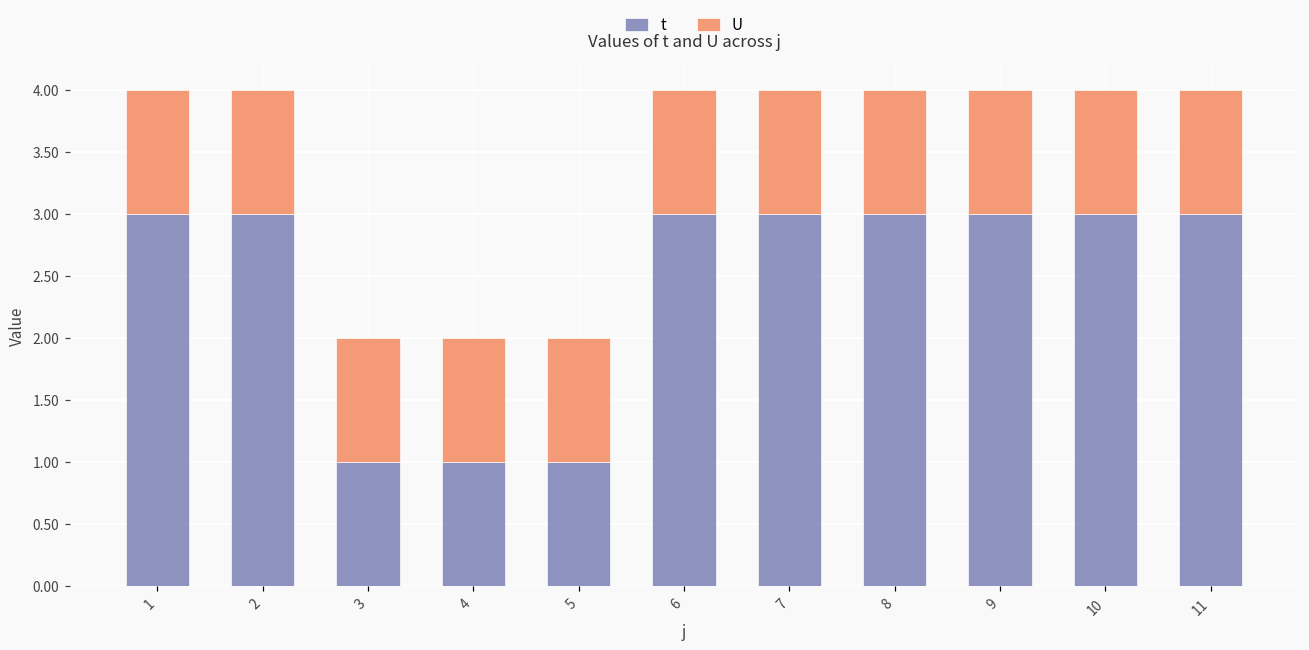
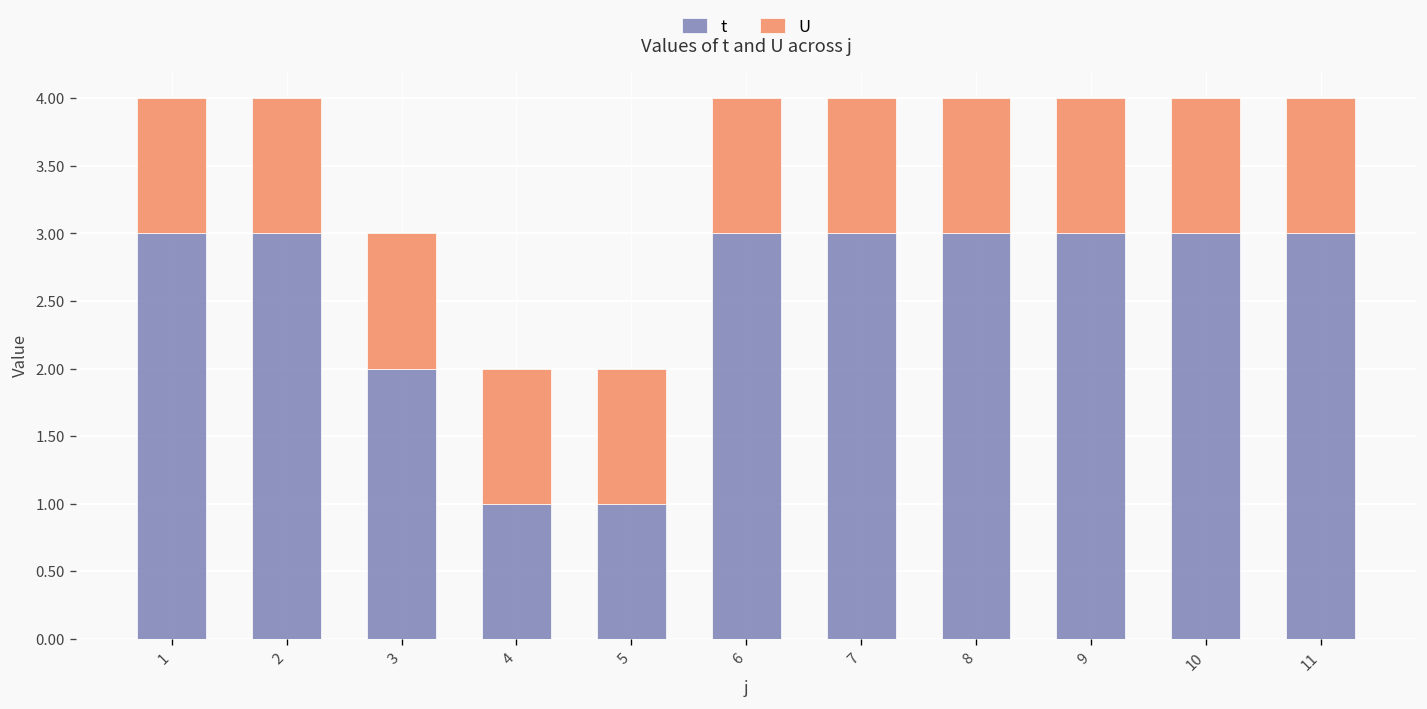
  {
    "t": {
      "1": 3,
      "2": 3,
-     "3": 1,
+     "3": 2,
      "4": 1,
      "5": 1,
      "6": 3,
      "7": 3,
      "8": 3,
      "9": 3,
      "10": 3,
      "11": 3
    },
    "U": {
      "1": 1,
      "2": 1,
      "3": 1,
      "4": 1,
      "5": 1,
      "6": 1,
      "7": 1,
      "8": 1,
      "9": 1,
      "10": 1,
      "11": 1
    }
  }
